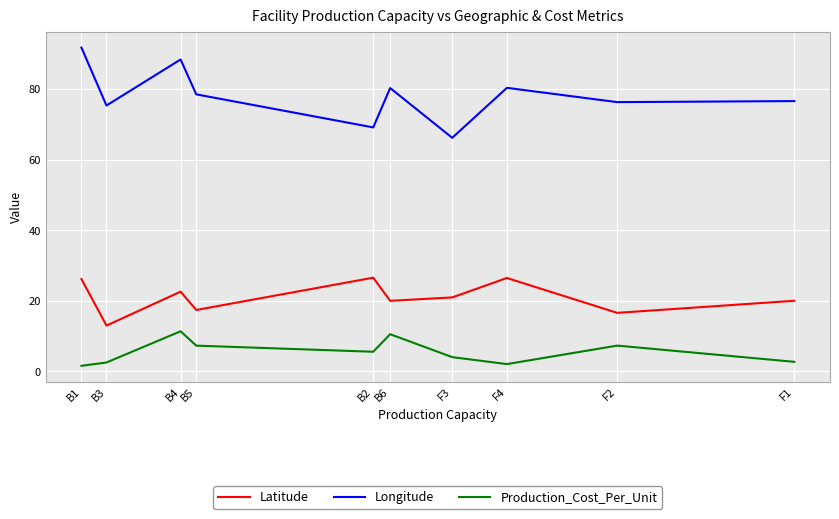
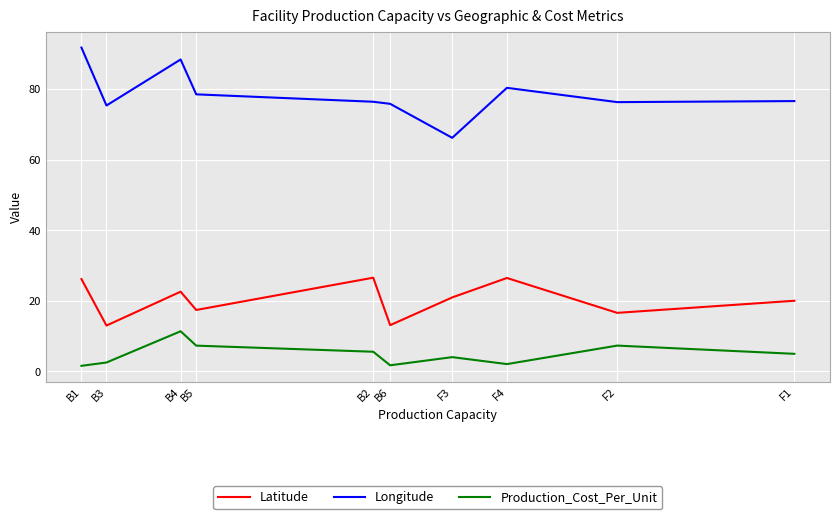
  {
    "Latitude": {
      "B1": 26,
      "B3": 13,
      "B4": 23,
      "B5": 17,
      "B2": 27,
-     "B6": 20,
+     "B6": 13,
      "F3": 21,
      "F4": 26,
      "F2": 17,
      "F1": 20
    },
    "Longitude": {
      "B1": 92,
      "B3": 75,
      "B4": 88,
      "B5": 78,
-     "B2": 69,
-     "B6": 80,
+     "B2": 76,
+     "B6": 76,
      "F3": 66,
      "F4": 80,
      "F2": 76,
      "F1": 77
    },
    "Production_Cost_Per_Unit": {
      "B1": 2,
      "B3": 3,
      "B4": 11,
      "B5": 7,
      "B2": 6,
-     "B6": 11,
+     "B6": 2,
      "F3": 4,
      "F4": 2,
      "F2": 7,
-     "F1": 3
+     "F1": 5
    }
  }
